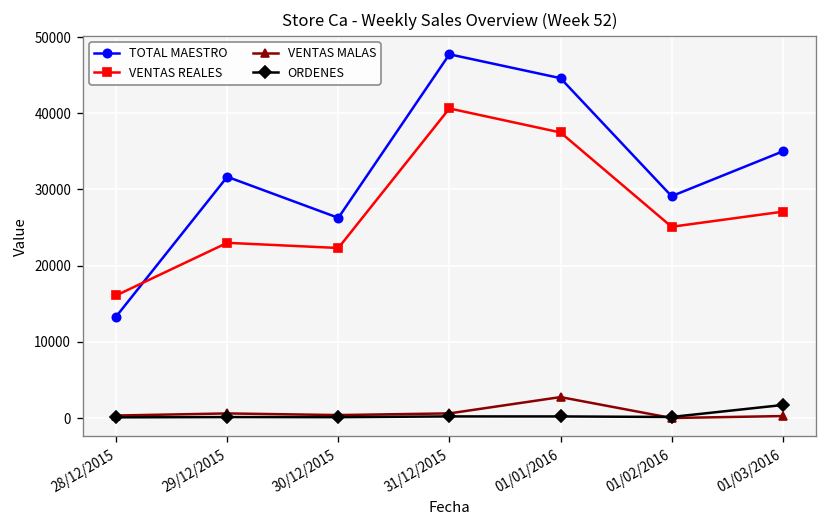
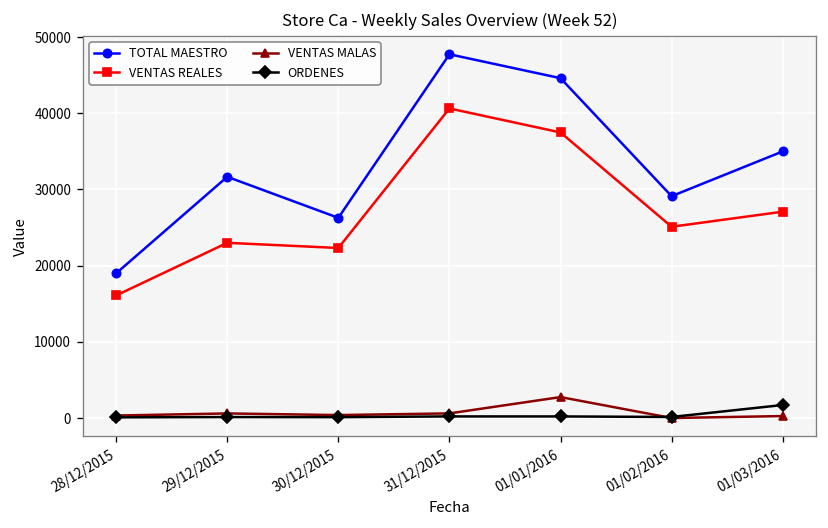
  {
    "TOTAL MAESTRO": {
-     "28/12/2015": 13000,
+     "28/12/2015": 19000,
      "29/12/2015": 32000,
      "30/12/2015": 26000,
      "31/12/2015": 48000,
      "01/01/2016": 45000,
      "01/02/2016": 29000,
      "01/03/2016": 35000
    },
    "VENTAS REALES": {
      "28/12/2015": 16000,
      "29/12/2015": 23000,
      "30/12/2015": 22000,
      "31/12/2015": 41000,
      "01/01/2016": 37000,
      "01/02/2016": 25000,
      "01/03/2016": 27000
    },
    "VENTAS MALAS": {
      "29/12/2015": 1000,
      "01/01/2016": 3000,
      "01/03/2016": 0
    },
    "ORDENES": {
      "29/12/2015": 0,
      "01/01/2016": 0,
      "01/03/2016": 2000
    }
  }
